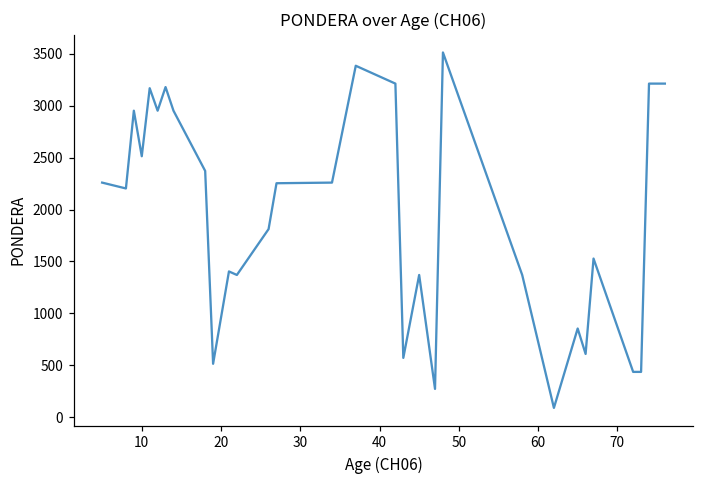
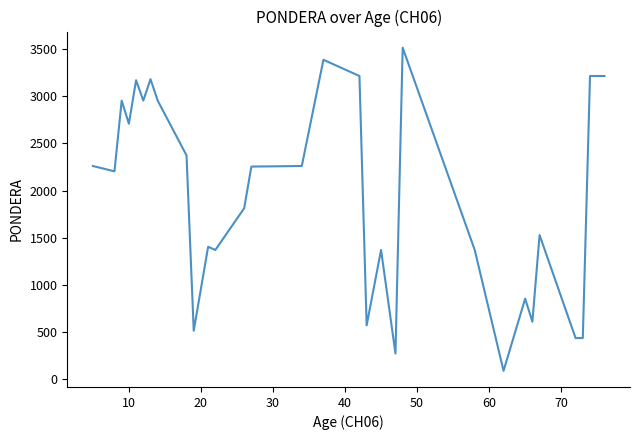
  {
-   "10": 2500
+   "10": 2700
  }
